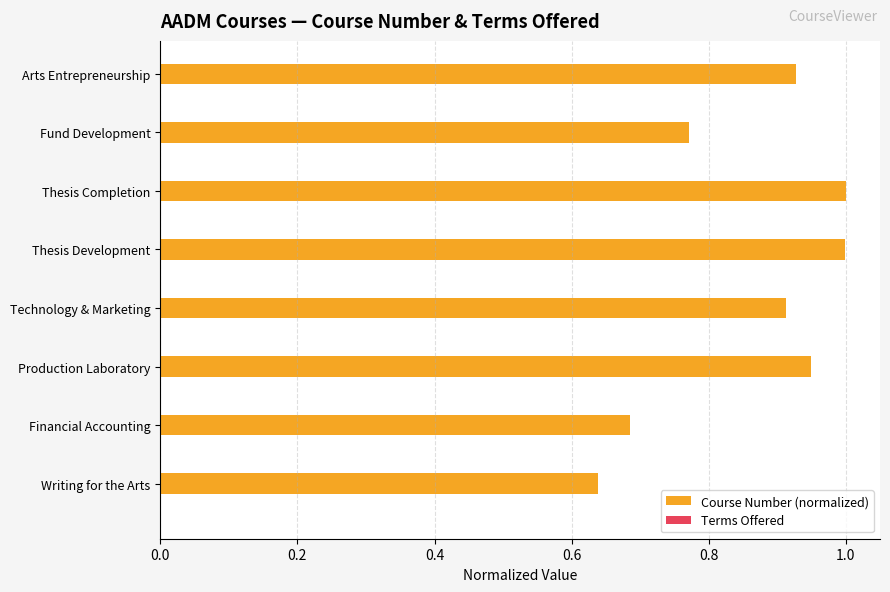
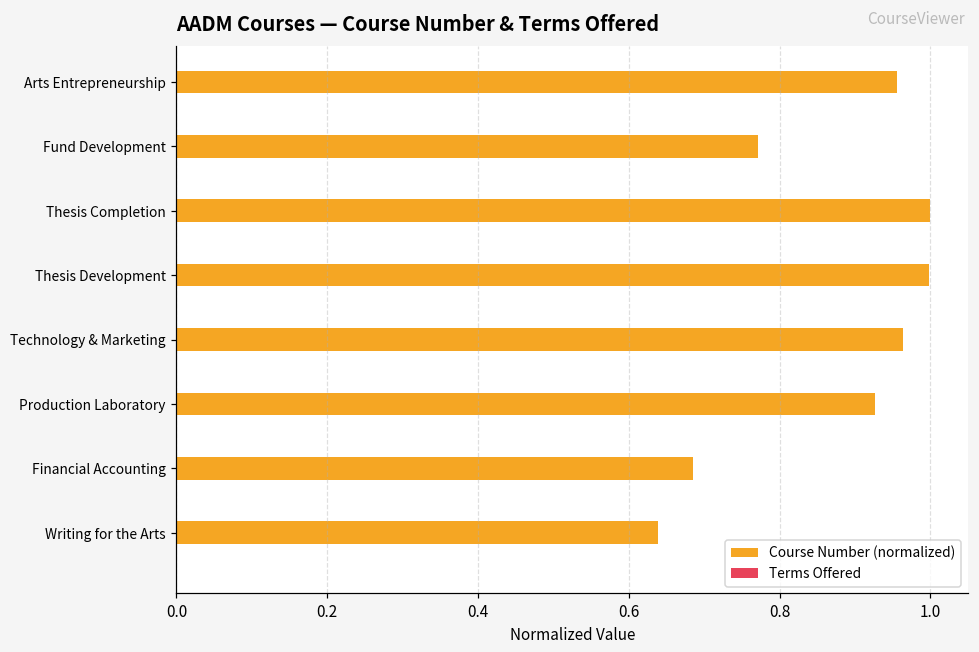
  {
    "Course Number (normalized)": {
-     "Arts Entrepreneurship": 0.93,
+     "Arts Entrepreneurship": 0.96,
      "Fund Development": 0.77,
      "Thesis Completion": 1.00,
      "Thesis Development": 1.00,
-     "Technology & Marketing": 0.91,
-     "Production Laboratory": 0.95,
+     "Technology & Marketing": 0.96,
+     "Production Laboratory": 0.93,
      "Financial Accounting": 0.69,
      "Writing for the Arts": 0.64
    },
    "Terms Offered": {
      "Arts Entrepreneurship": 0.00,
      "Fund Development": 0.00,
      "Thesis Completion": 0.00,
      "Thesis Development": 0.00,
      "Technology & Marketing": 0.00,
      "Production Laboratory": 0.00,
      "Financial Accounting": 0.00,
      "Writing for the Arts": 0.00
    }
  }
